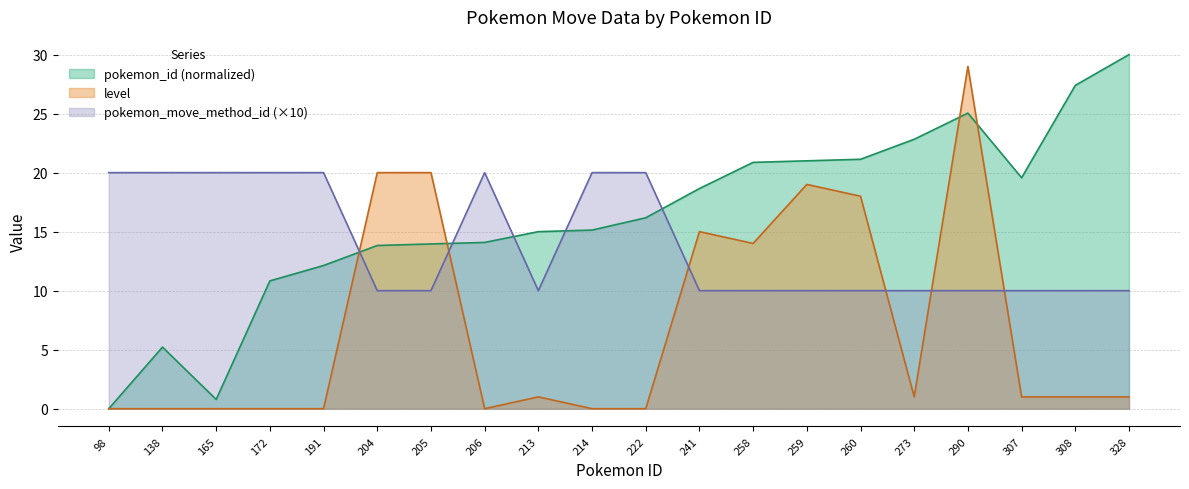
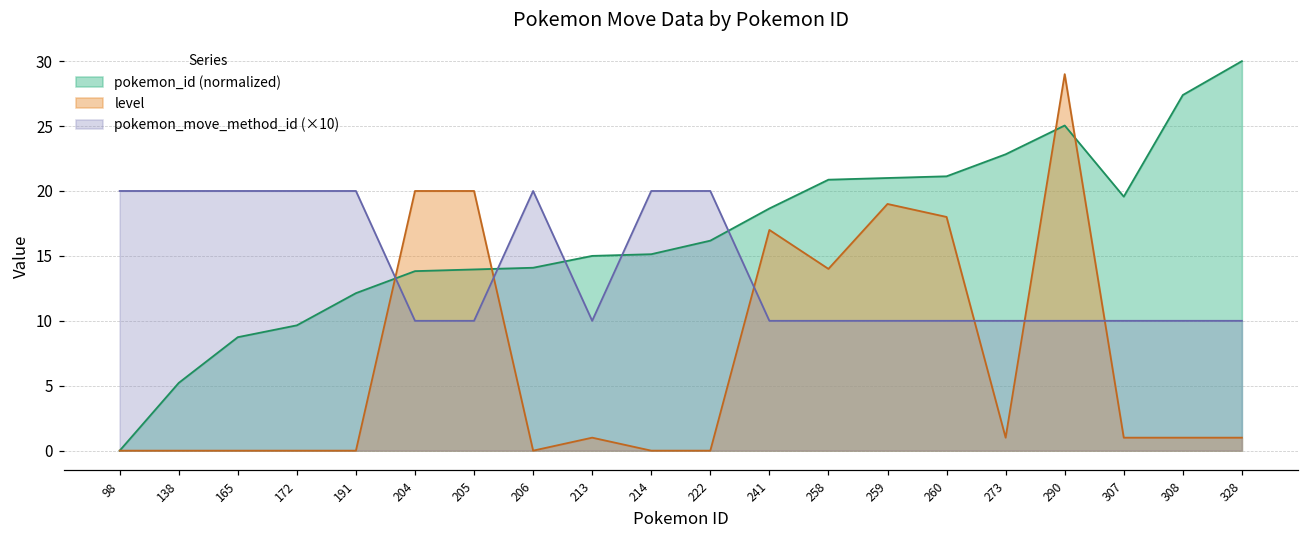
  {
    "pokemon_id (normalized)": {
      "138": 5.2,
-     "165": 0.8,
-     "172": 10.8,
+     "165": 8.7,
+     "172": 9.7,
      "191": 12.1,
      "204": 13.8,
      "205": 14.0,
      "206": 14.1,
      "213": 15.0,
      "214": 15.1,
      "222": 16.2,
      "241": 18.7,
      "258": 20.9,
      "259": 21.0,
      "260": 21.1,
      "273": 22.8,
      "290": 25.0,
      "307": 19.6,
      "308": 27.4,
      "328": 30.0
    },
    "level": {
      "138": 0,
      "165": 0,
      "172": 0,
      "191": 0,
      "204": 20,
      "205": 20,
      "206": 0,
      "213": 1,
      "214": 0,
      "222": 0,
-     "241": 15,
+     "241": 17,
      "258": 14,
      "259": 19,
      "260": 18,
      "273": 1,
      "290": 29,
      "307": 1,
      "308": 1,
      "328": 1
    },
    "pokemon_move_method_id (×10)": {
      "98": 20.0,
      "138": 20.0,
      "165": 20.0,
      "172": 20.0,
      "191": 20.0,
      "204": 10.0,
      "205": 10.0,
      "206": 20.0,
      "213": 10.0,
      "214": 20.0,
      "222": 20.0,
      "241": 10.0,
      "258": 10.0,
      "259": 10.0,
      "260": 10.0,
      "273": 10.0,
      "290": 10.0,
      "307": 10.0,
      "308": 10.0,
      "328": 10.0
    }
  }
